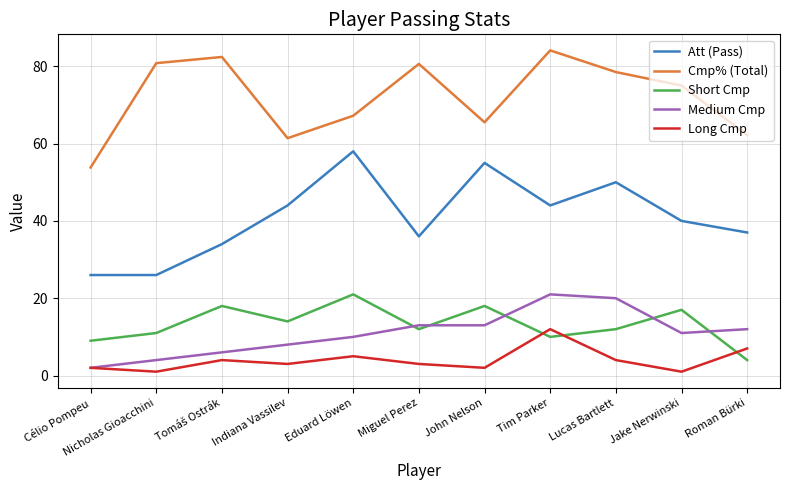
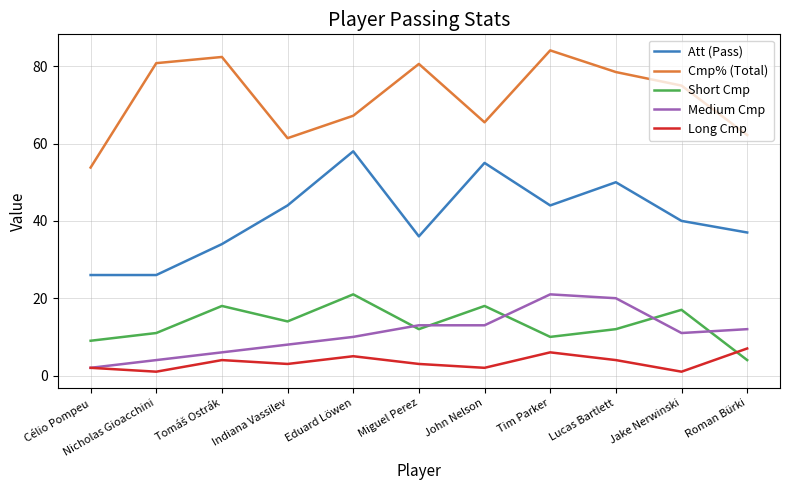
  {
    "Att (Pass)": {
      "Célio Pompeu": 26,
      "Nicholas Gioacchini": 26,
      "Tomáš Ostrák": 34,
      "Indiana Vassilev": 44,
      "Eduard Löwen": 58,
      "Miguel Perez": 36,
      "John Nelson": 55,
      "Tim Parker": 44,
      "Lucas Bartlett": 50,
      "Jake Nerwinski": 40,
      "Roman Bürki": 37
    },
    "Cmp% (Total)": {
      "Célio Pompeu": 54,
      "Nicholas Gioacchini": 81,
      "Tomáš Ostrák": 82,
      "Indiana Vassilev": 61,
      "Eduard Löwen": 67,
      "Miguel Perez": 81,
      "John Nelson": 66,
      "Tim Parker": 84,
      "Lucas Bartlett": 79
    },
    "Short Cmp": {
      "Célio Pompeu": 9,
      "Nicholas Gioacchini": 11,
      "Tomáš Ostrák": 18,
      "Indiana Vassilev": 14,
      "Eduard Löwen": 21,
      "Miguel Perez": 12,
      "John Nelson": 18,
      "Tim Parker": 10,
      "Lucas Bartlett": 12,
      "Jake Nerwinski": 17,
      "Roman Bürki": 4
    },
    "Medium Cmp": {
      "Nicholas Gioacchini": 4,
      "Tomáš Ostrák": 6,
      "Indiana Vassilev": 8,
      "Eduard Löwen": 10,
      "Miguel Perez": 13,
      "John Nelson": 13,
      "Tim Parker": 21,
      "Lucas Bartlett": 20,
      "Jake Nerwinski": 11,
      "Roman Bürki": 12
    },
    "Long Cmp": {
      "Nicholas Gioacchini": 1,
      "Tomáš Ostrák": 4,
      "Indiana Vassilev": 3,
      "Eduard Löwen": 5,
      "Miguel Perez": 3,
      "John Nelson": 2,
-     "Tim Parker": 12,
+     "Tim Parker": 6,
      "Lucas Bartlett": 4,
      "Jake Nerwinski": 1,
      "Roman Bürki": 7
    }
  }
